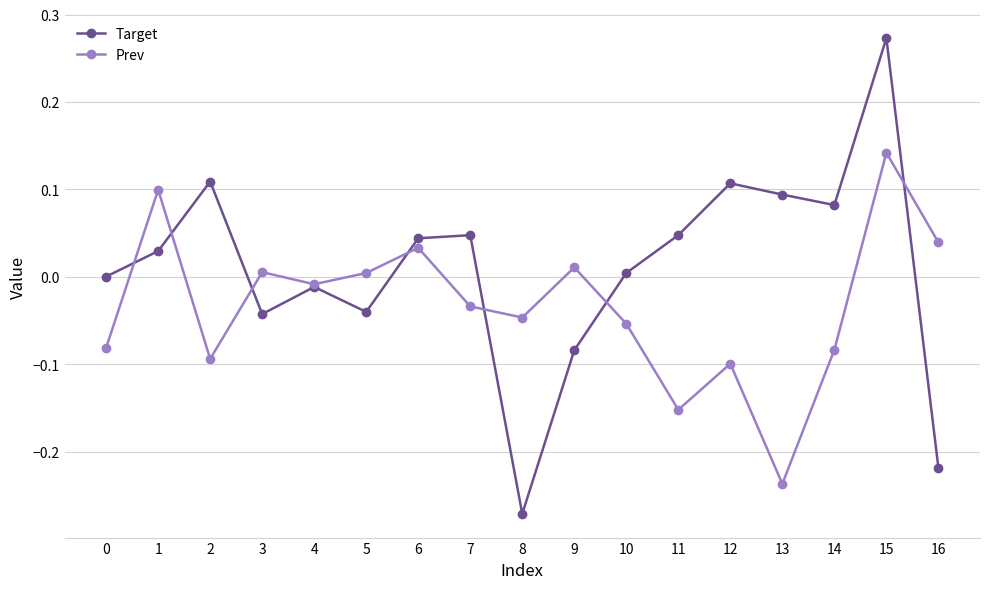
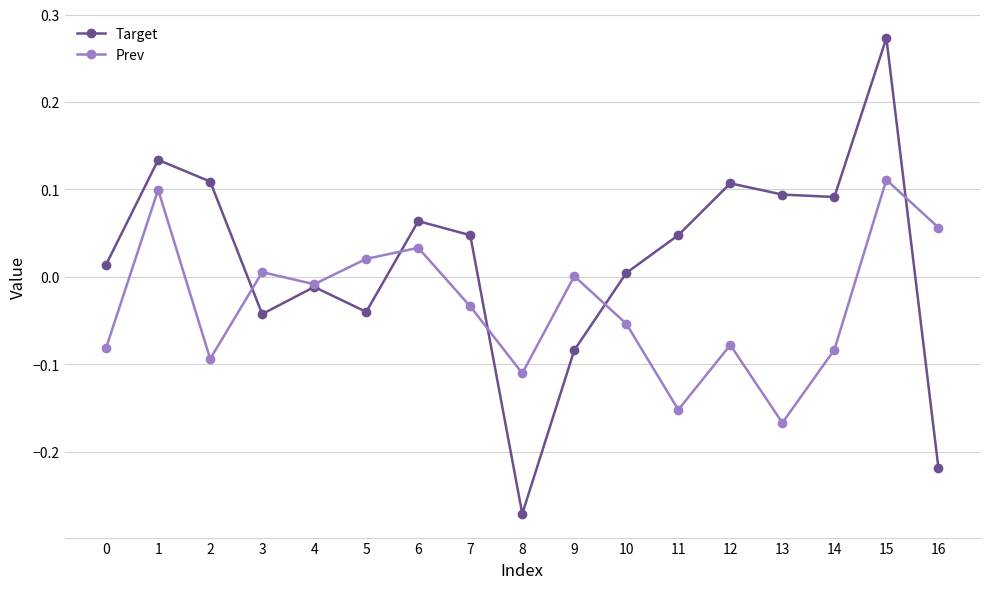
  {
    "Target": {
-     "0": 0.00,
-     "1": 0.03,
+     "0": 0.01,
+     "1": 0.13,
      "2": 0.11,
      "3": -0.04,
      "4": -0.01,
      "5": -0.04,
-     "6": 0.04,
+     "6": 0.06,
      "7": 0.05,
      "8": -0.27,
      "9": -0.08,
      "10": 0.00,
      "11": 0.05,
      "12": 0.11,
      "13": 0.09,
-     "14": 0.08,
+     "14": 0.09,
      "15": 0.27,
      "16": -0.22
    },
    "Prev": {
      "0": -0.08,
      "1": 0.10,
      "2": -0.09,
      "3": 0.01,
      "4": -0.01,
-     "5": 0.00,
+     "5": 0.02,
      "6": 0.03,
      "7": -0.03,
-     "8": -0.05,
-     "9": 0.01,
+     "8": -0.11,
+     "9": 0.00,
      "10": -0.05,
      "11": -0.15,
-     "12": -0.10,
-     "13": -0.24,
+     "12": -0.08,
+     "13": -0.17,
      "14": -0.08,
-     "15": 0.14,
-     "16": 0.04
+     "15": 0.11,
+     "16": 0.06
    }
  }
